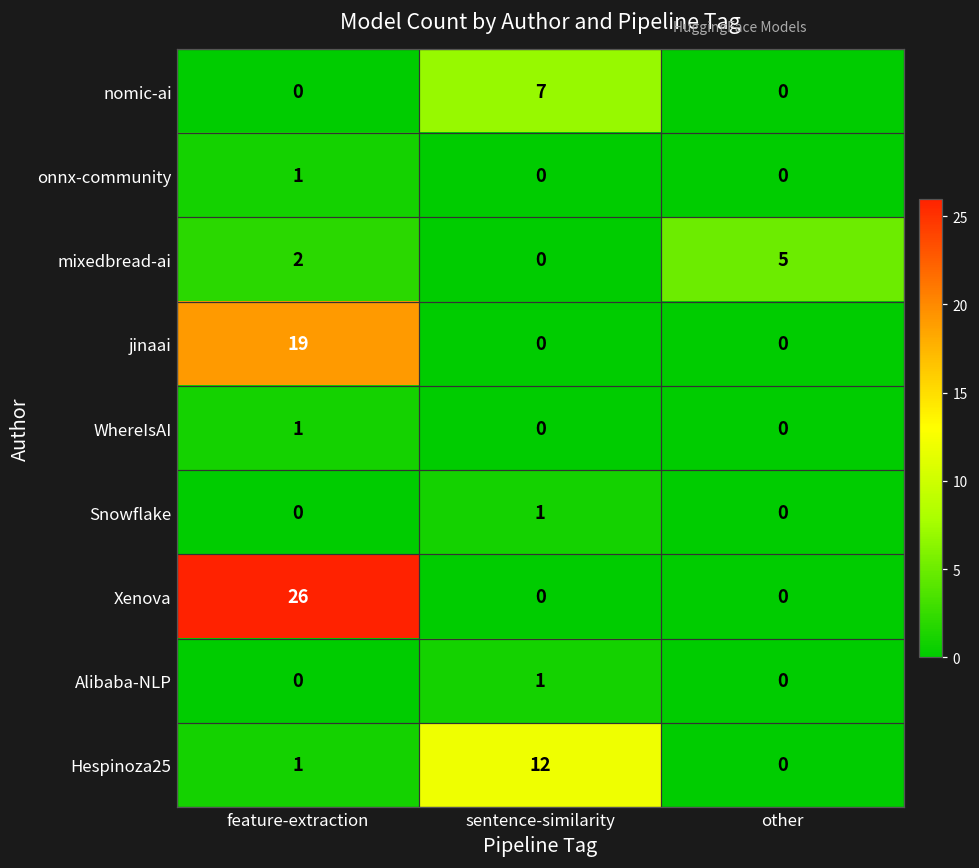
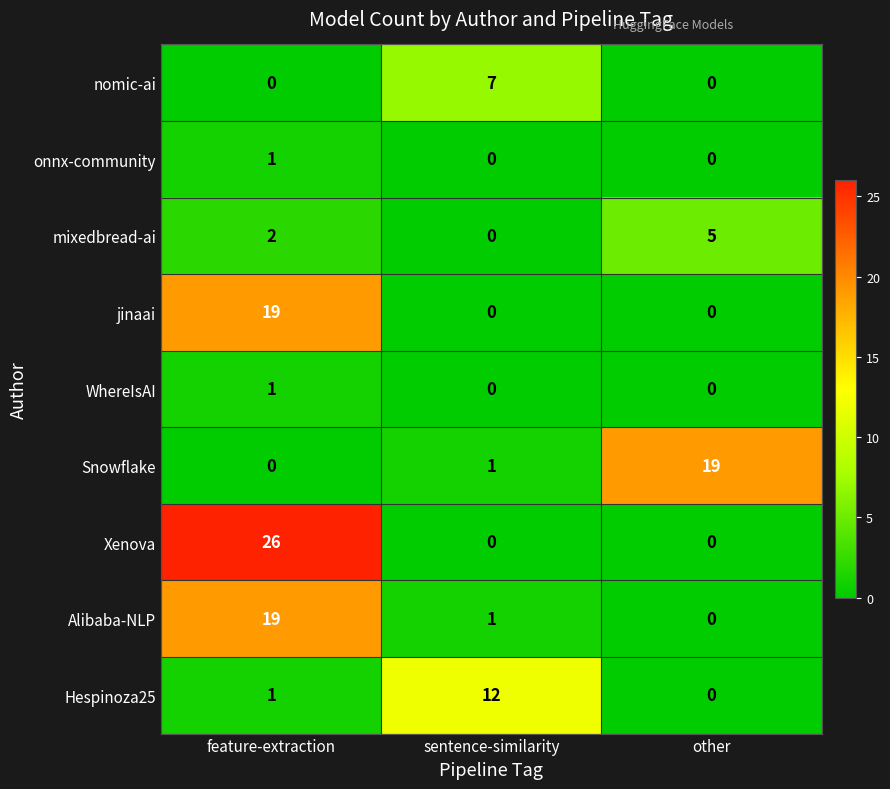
  {
    "nomic-ai": {
      "feature-extraction": 0,
      "sentence-similarity": 7,
      "other": 0
    },
    "onnx-community": {
      "feature-extraction": 1,
      "sentence-similarity": 0,
      "other": 0
    },
    "mixedbread-ai": {
      "feature-extraction": 2,
      "sentence-similarity": 0,
      "other": 5
    },
    "jinaai": {
      "feature-extraction": 19,
      "sentence-similarity": 0,
      "other": 0
    },
    "WhereIsAI": {
      "feature-extraction": 1,
      "sentence-similarity": 0,
      "other": 0
    },
    "Snowflake": {
      "feature-extraction": 0,
      "sentence-similarity": 1,
-     "other": 0
+     "other": 19
    },
    "Xenova": {
      "feature-extraction": 26,
      "sentence-similarity": 0,
      "other": 0
    },
    "Alibaba-NLP": {
-     "feature-extraction": 0,
+     "feature-extraction": 19,
      "sentence-similarity": 1,
      "other": 0
    },
    "Hespinoza25": {
      "feature-extraction": 1,
      "sentence-similarity": 12,
      "other": 0
    }
  }
